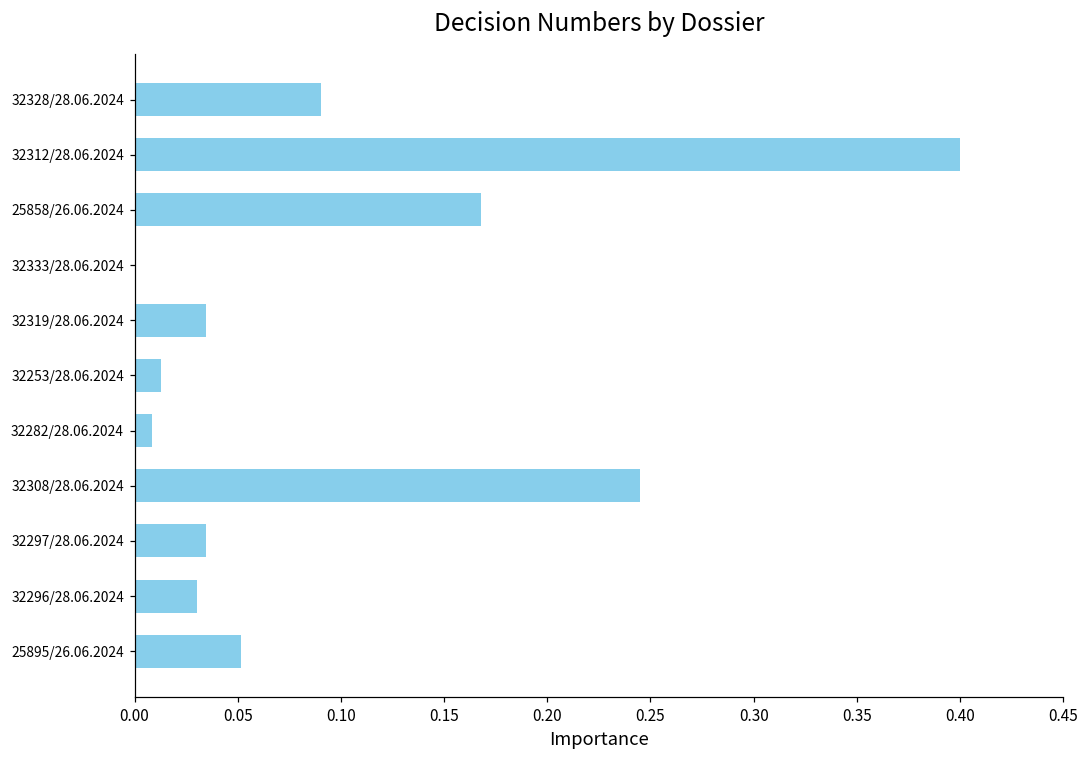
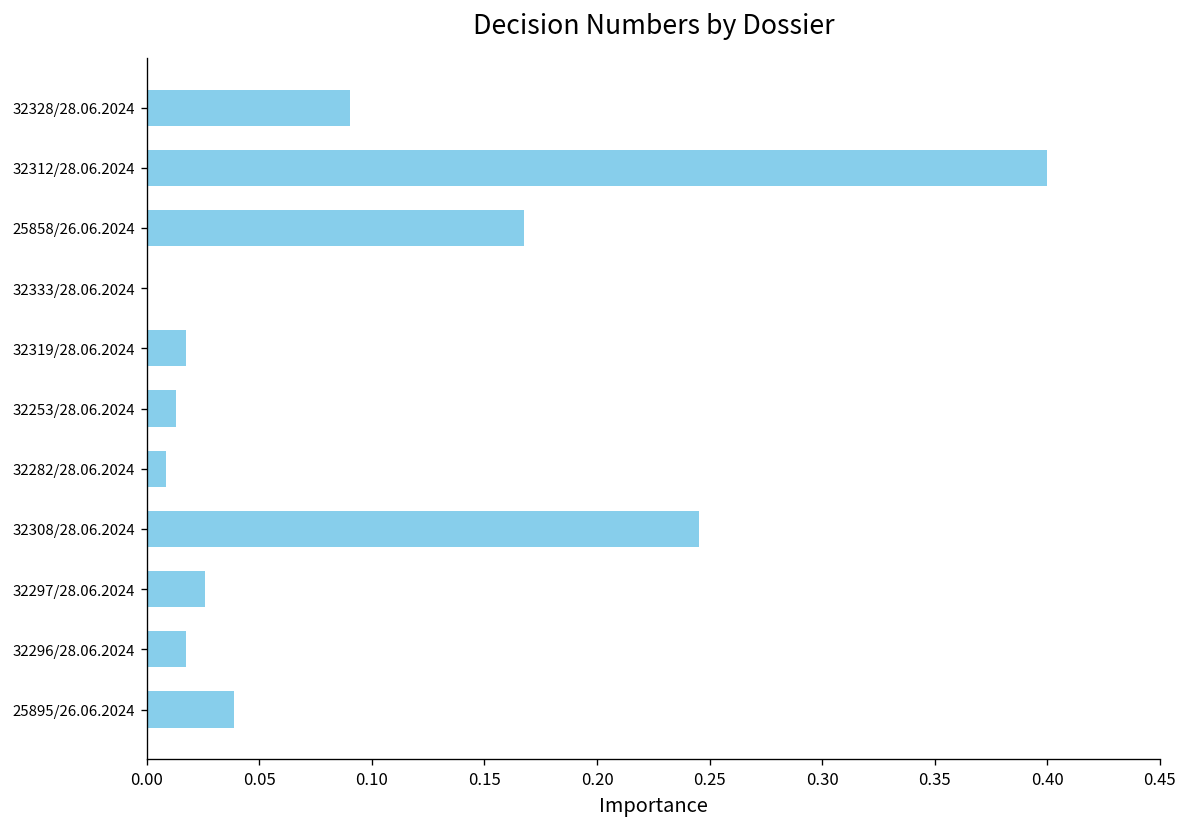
  {
    "32328/28.06.2024": 0.090,
    "32312/28.06.2024": 0.400,
    "25858/26.06.2024": 0.168,
    "32333/28.06.2024": 0.000,
-   "32319/28.06.2024": 0.034,
+   "32319/28.06.2024": 0.017,
    "32253/28.06.2024": 0.013,
    "32282/28.06.2024": 0.009,
    "32308/28.06.2024": 0.245,
-   "32297/28.06.2024": 0.034,
-   "32296/28.06.2024": 0.030,
-   "25895/26.06.2024": 0.052
+   "32297/28.06.2024": 0.026,
+   "32296/28.06.2024": 0.017,
+   "25895/26.06.2024": 0.039
  }
